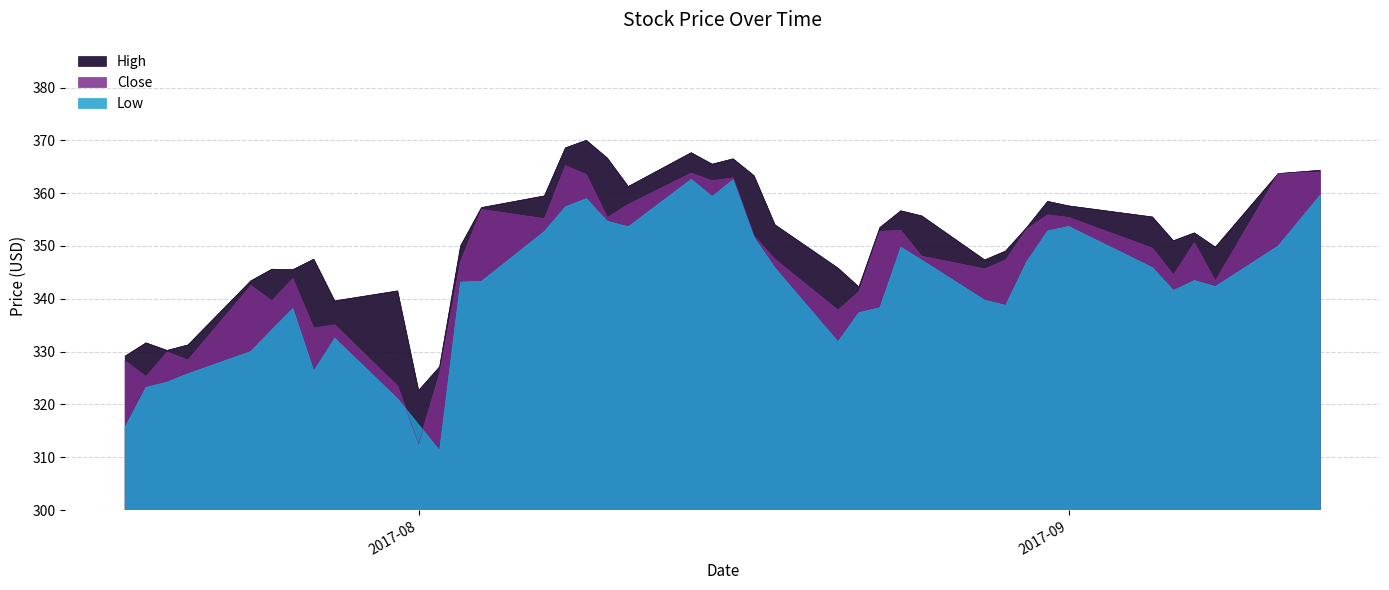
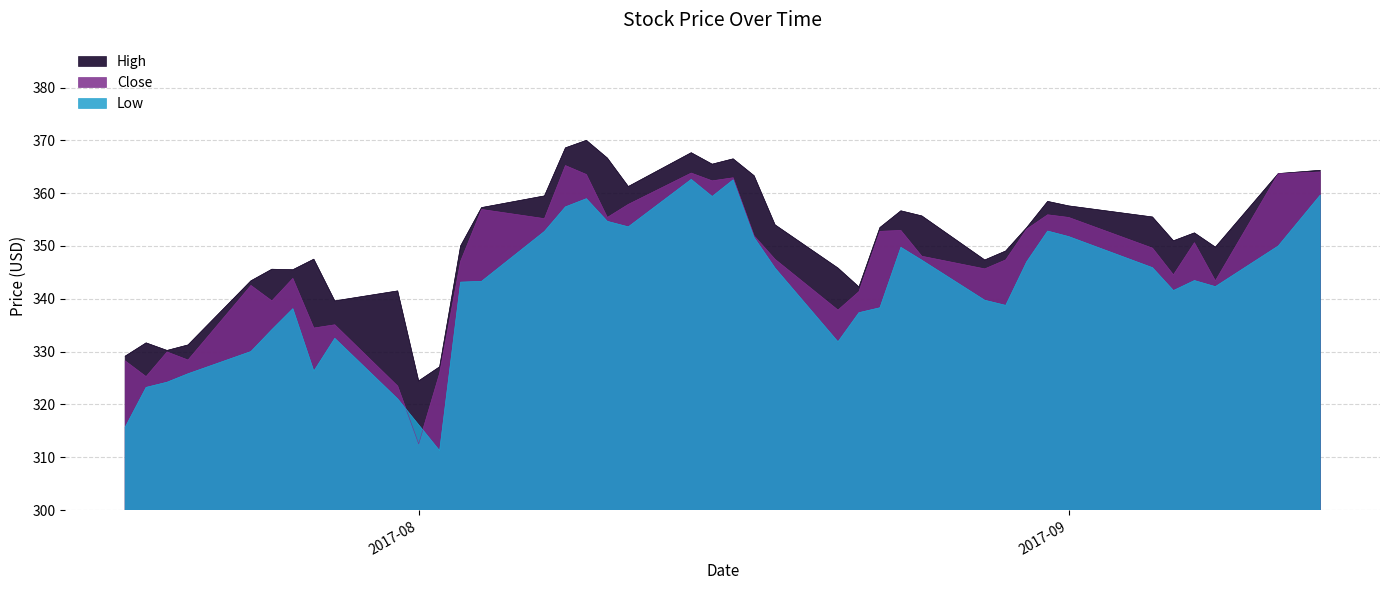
  {
    "High": {
-     "2017-08": 323,
+     "2017-08": 324,
      "2017-09": 358
    },
    "Close": {
      "2017-08": 313,
      "2017-09": 355
    },
    "Low": {
      "2017-08": 316,
-     "2017-09": 354
+     "2017-09": 352
    }
  }
